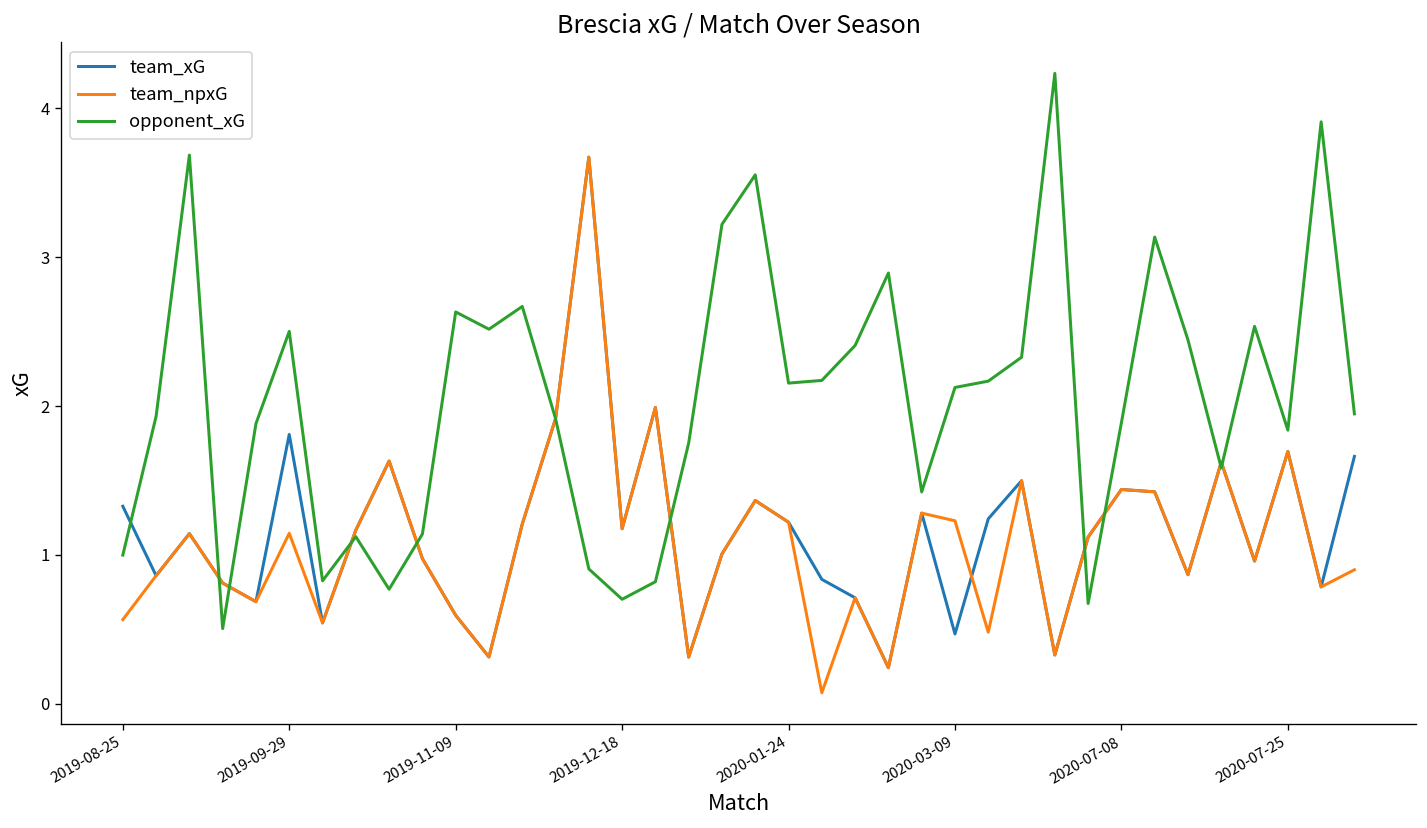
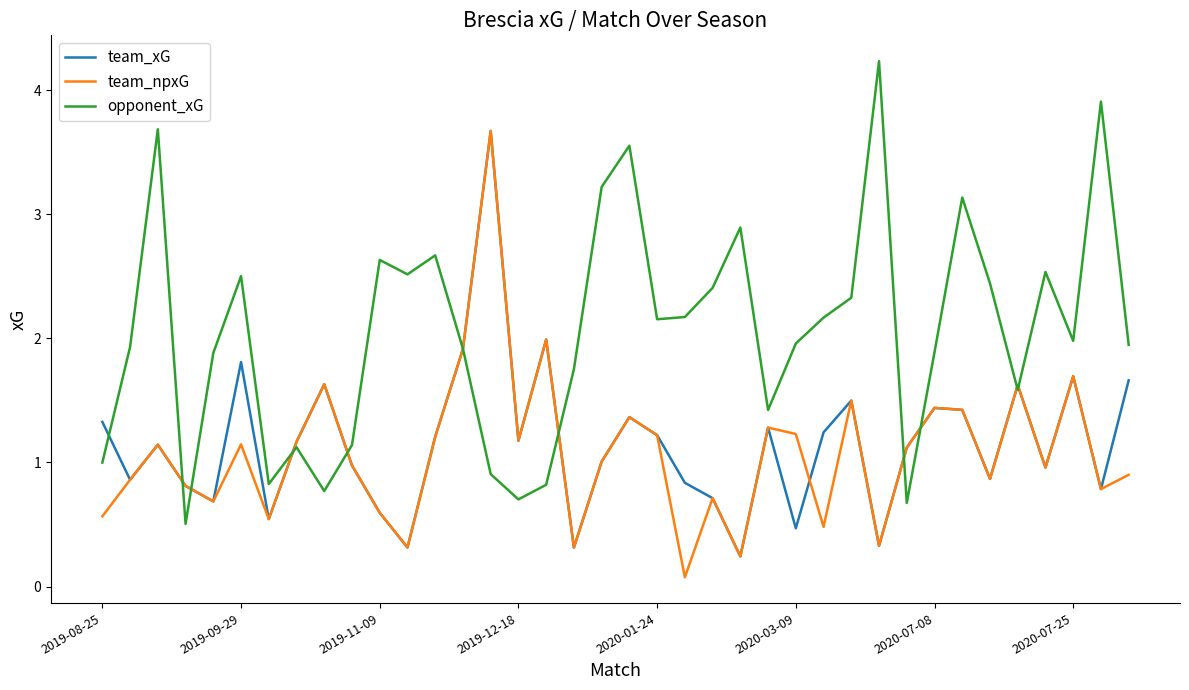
  {
    "team_xG": {
      "2019-08-25": 1.33,
      "2019-09-29": 1.81,
      "2020-03-09": 0.47
    },
    "team_npxG": {
      "2019-08-25": 0.57,
      "2019-09-29": 1.15,
      "2020-03-09": 1.23
    },
    "opponent_xG": {
      "2019-08-25": 1.00,
      "2019-09-29": 2.50,
      "2019-11-09": 2.63,
      "2019-12-18": 0.70,
      "2020-01-24": 2.15,
-     "2020-03-09": 2.12,
+     "2020-03-09": 1.96,
      "2020-07-08": 1.89,
-     "2020-07-25": 1.84
+     "2020-07-25": 1.98
    }
  }
